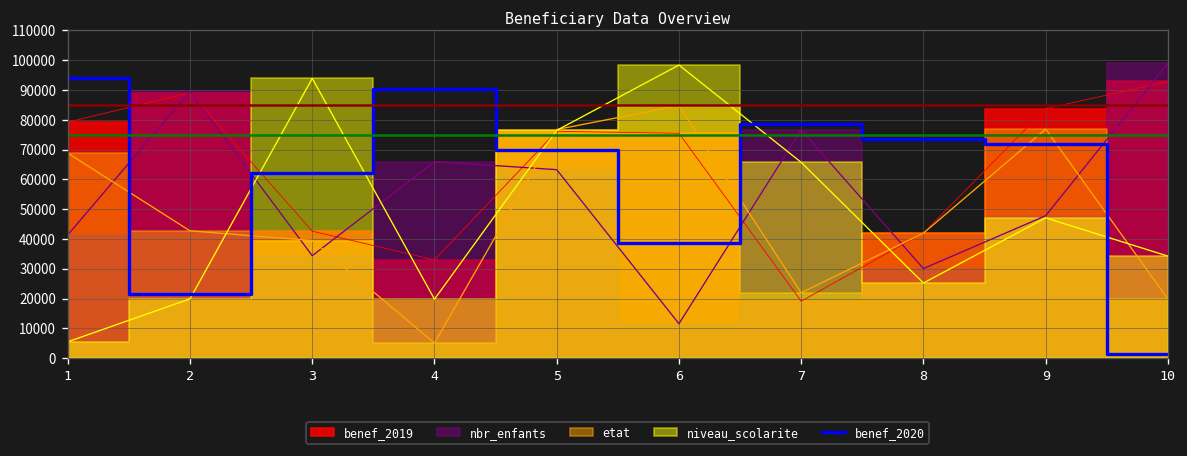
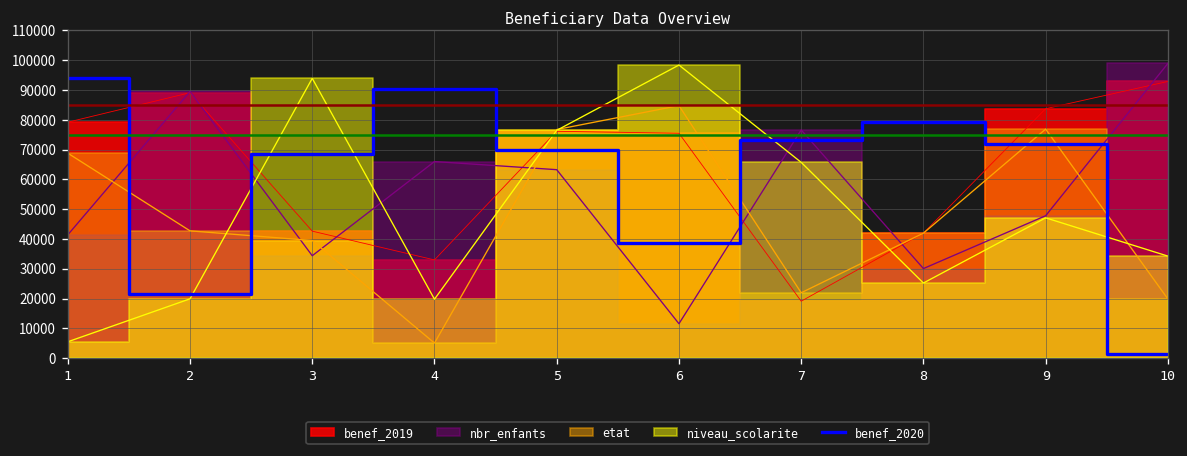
  {
    "benef_2020": {
      "1": 94000,
      "2": 22000,
-     "3": 62000,
+     "3": 69000,
      "4": 90000,
      "5": 70000,
      "6": 39000,
-     "7": 78000,
-     "8": 74000,
+     "7": 73000,
+     "8": 79000,
      "9": 72000,
      "10": 1000
    }
  }
